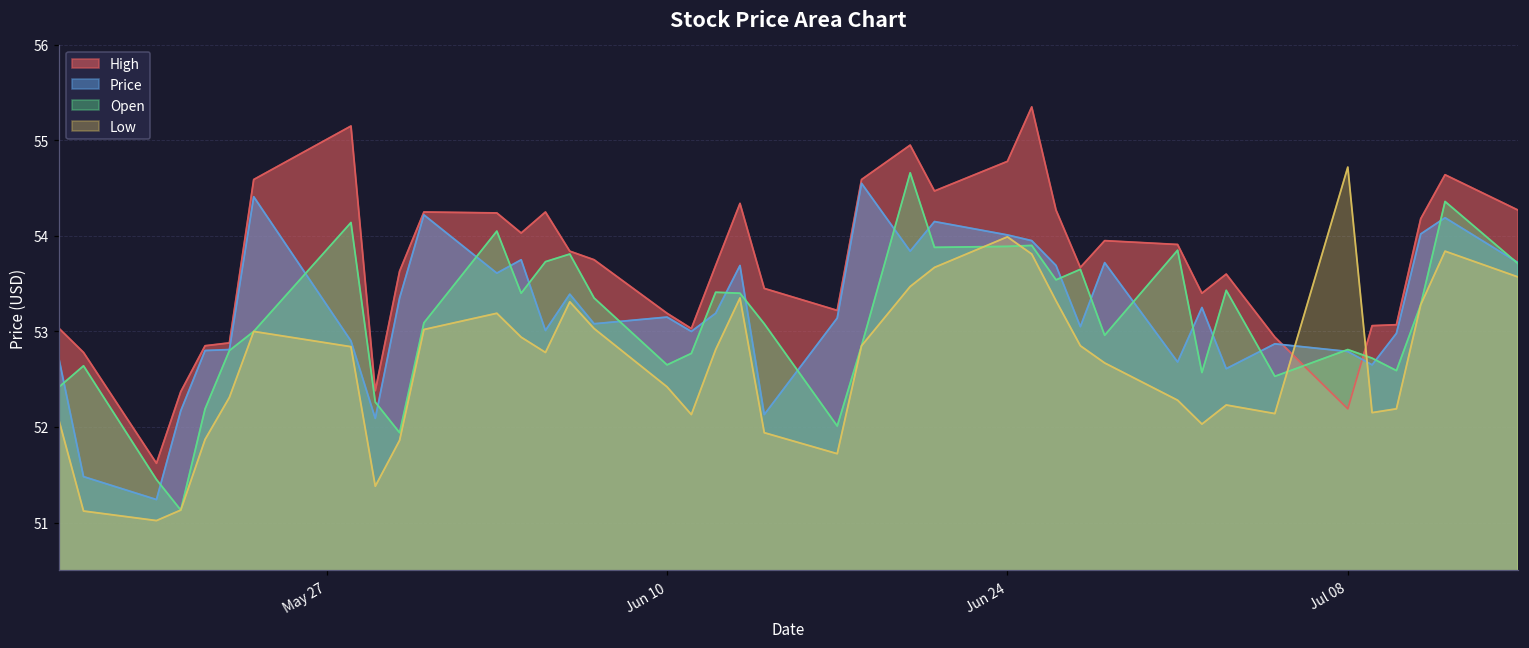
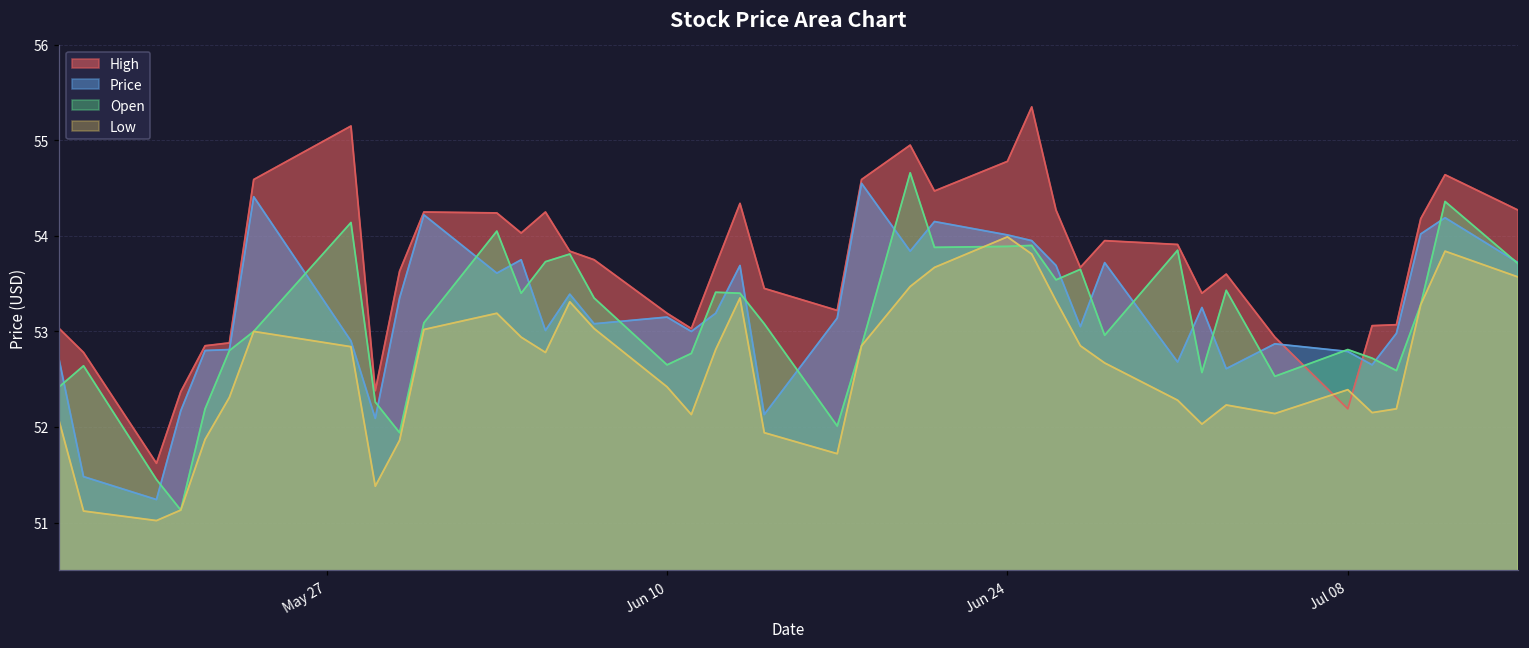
  {
    "High": {
      "Jun 10": 53.2,
      "Jun 24": 54.8,
      "Jul 08": 52.2
    },
    "Price": {
      "Jun 10": 53.2
    },
    "Open": {
      "Jun 10": 52.7,
      "Jun 24": 53.9
    },
    "Low": {
      "Jun 10": 52.4,
-     "Jul 08": 54.7
+     "Jul 08": 52.4
    }
  }
